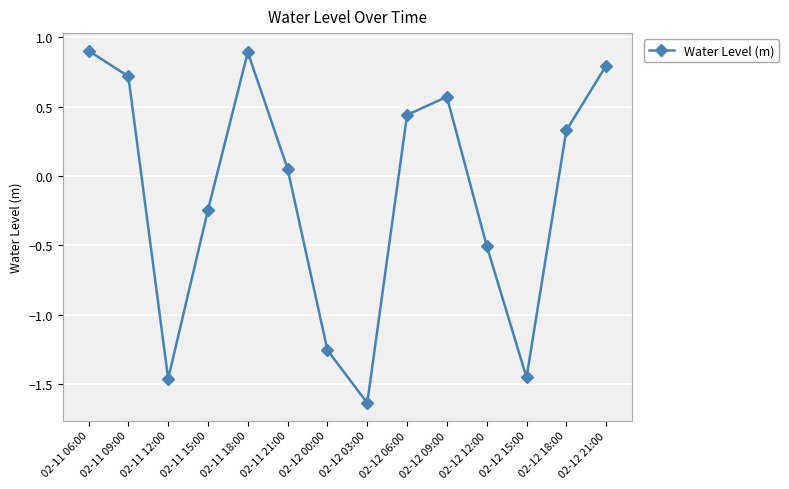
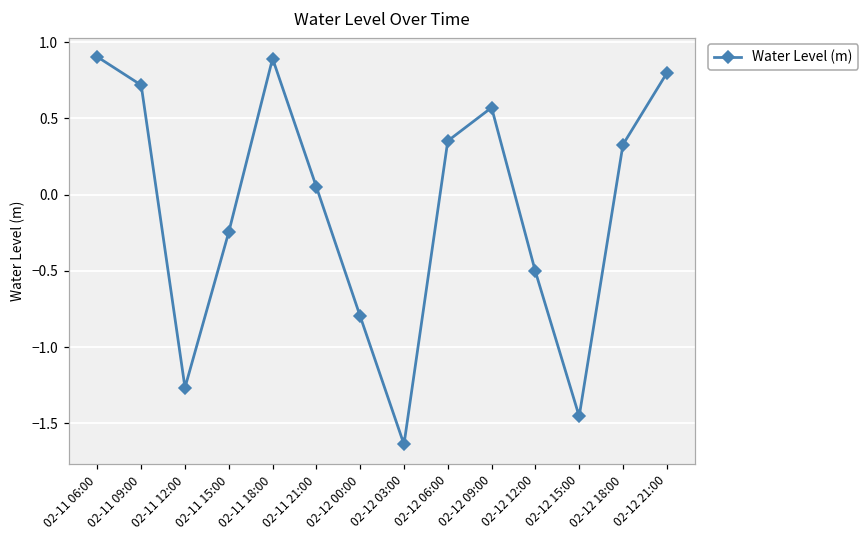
  {
    "02-11 06:00": 0.90,
    "02-11 09:00": 0.72,
-   "02-11 12:00": -1.46,
+   "02-11 12:00": -1.27,
    "02-11 15:00": -0.24,
    "02-11 18:00": 0.89,
    "02-11 21:00": 0.05,
-   "02-12 00:00": -1.26,
+   "02-12 00:00": -0.80,
    "02-12 03:00": -1.64,
-   "02-12 06:00": 0.44,
+   "02-12 06:00": 0.35,
    "02-12 09:00": 0.57,
    "02-12 12:00": -0.50,
    "02-12 15:00": -1.45,
    "02-12 18:00": 0.33,
    "02-12 21:00": 0.80
  }
